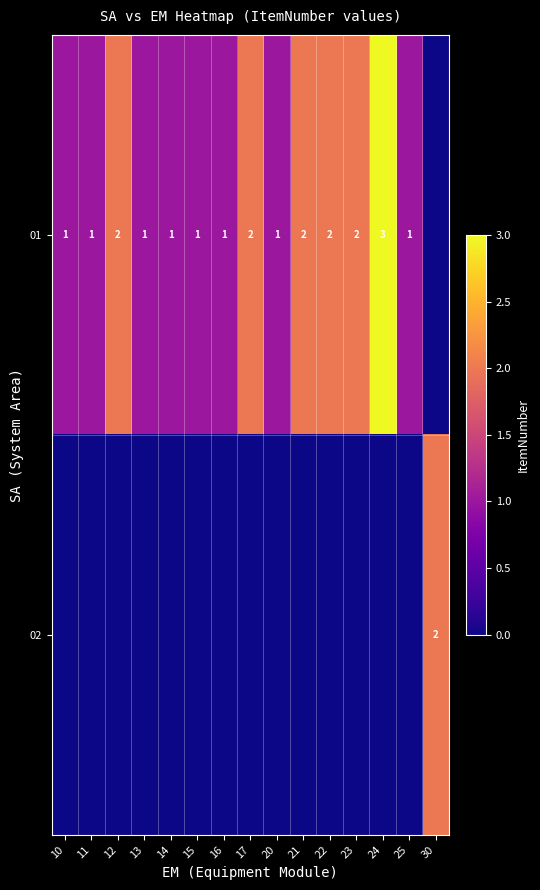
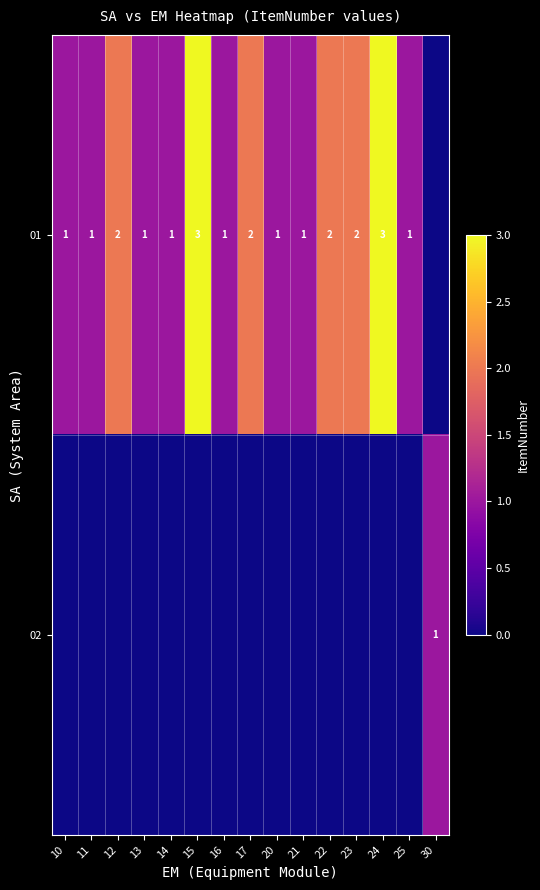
  {
    "01": {
      "10": 1,
      "11": 1,
      "12": 2,
      "13": 1,
      "14": 1,
-     "15": 1,
+     "15": 3,
      "16": 1,
      "17": 2,
      "20": 1,
-     "21": 2,
+     "21": 1,
      "22": 2,
      "23": 2,
      "24": 3,
      "25": 1
    },
    "02": {
-     "30": 2
+     "30": 1
    }
  }
